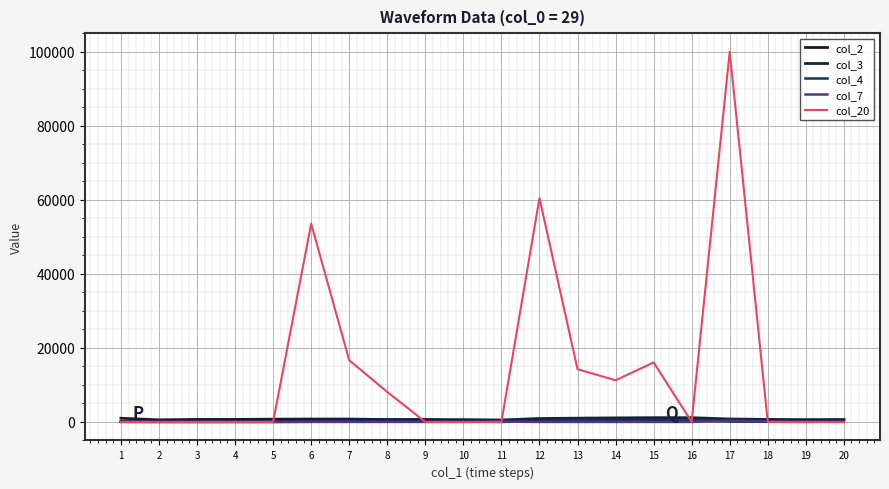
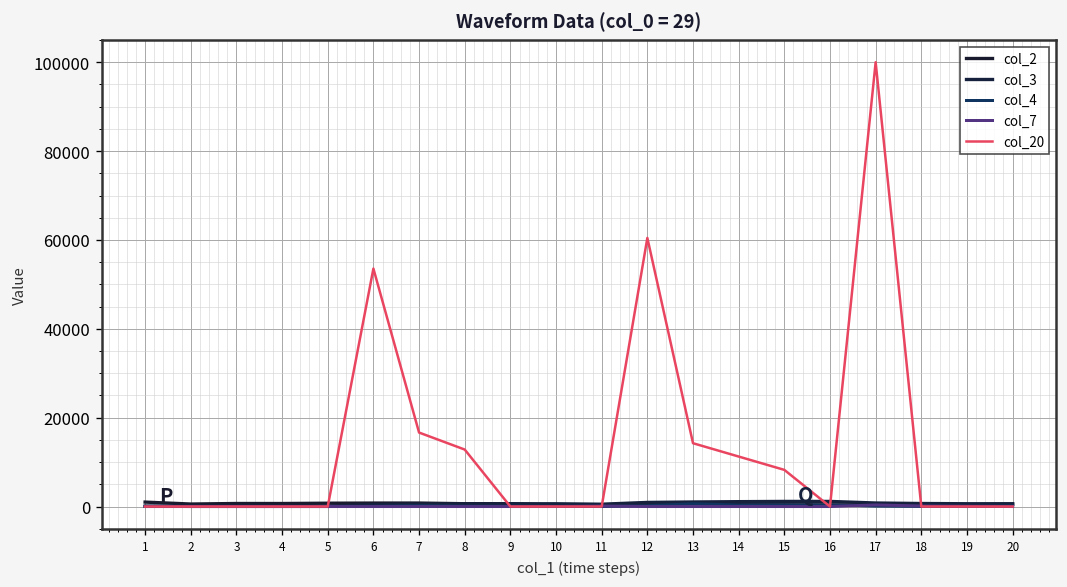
  {
    "col_20": {
      "6": 54000,
      "7": 17000,
-     "8": 8000,
+     "8": 13000,
      "12": 60000,
      "13": 14000,
      "14": 11000,
-     "15": 16000,
+     "15": 8000,
      "17": 100000
    }
  }
